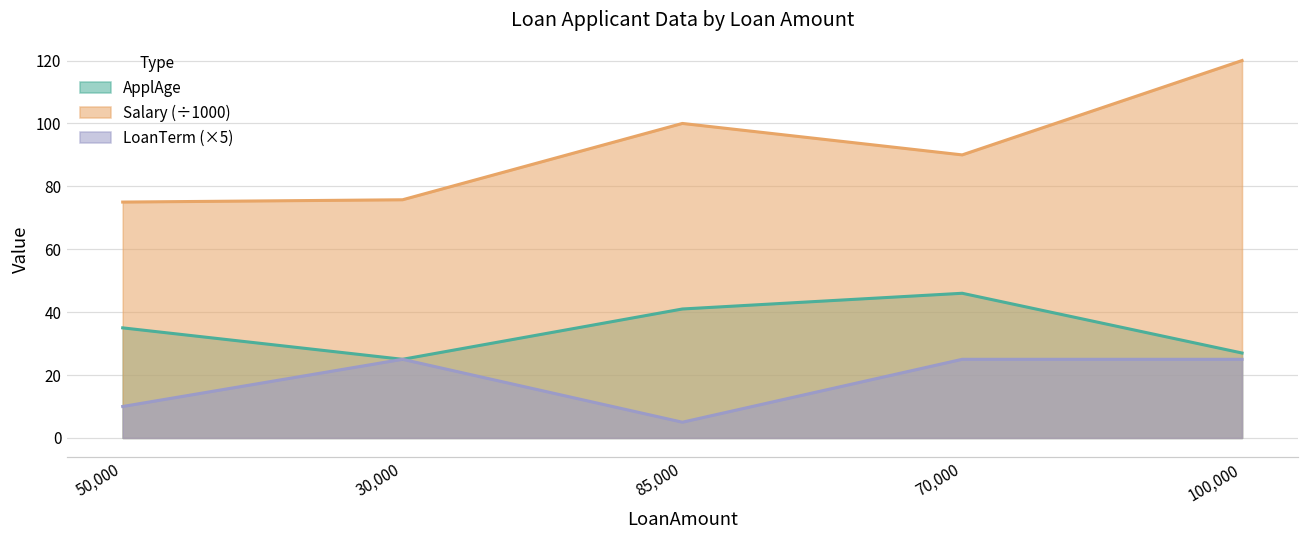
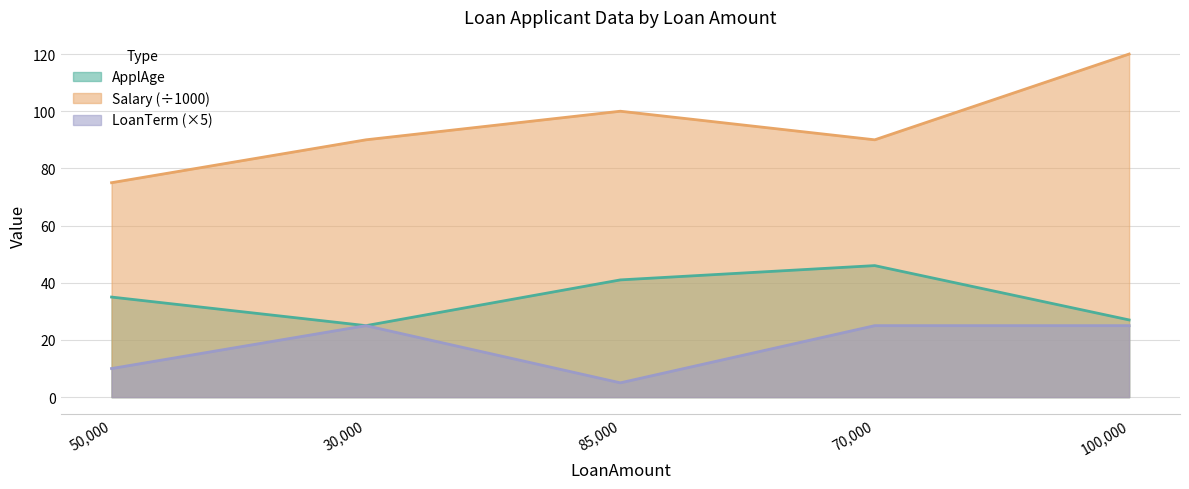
  {
    "ApplAge": {
      "50,000": 35,
      "85,000": 41,
      "70,000": 46,
      "100,000": 27
    },
    "Salary (÷1000)": {
      "50,000": 75,
-     "30,000": 76,
+     "30,000": 90,
      "85,000": 100,
      "70,000": 90,
      "100,000": 120
    },
    "LoanTerm (×5)": {
      "50,000": 10,
      "85,000": 5,
      "70,000": 25,
      "100,000": 25
    }
  }
